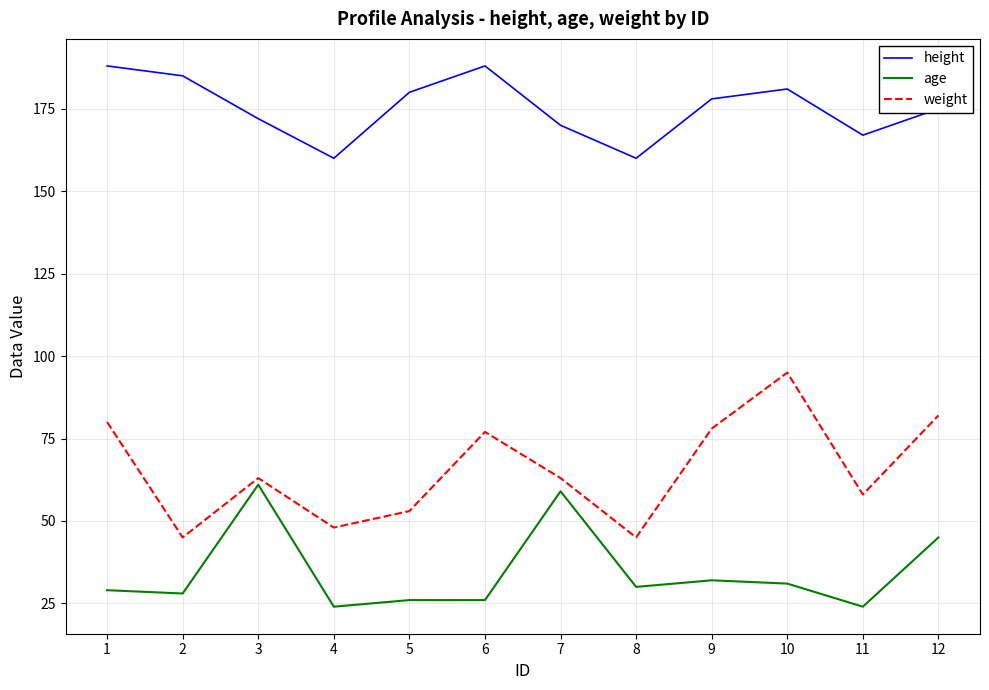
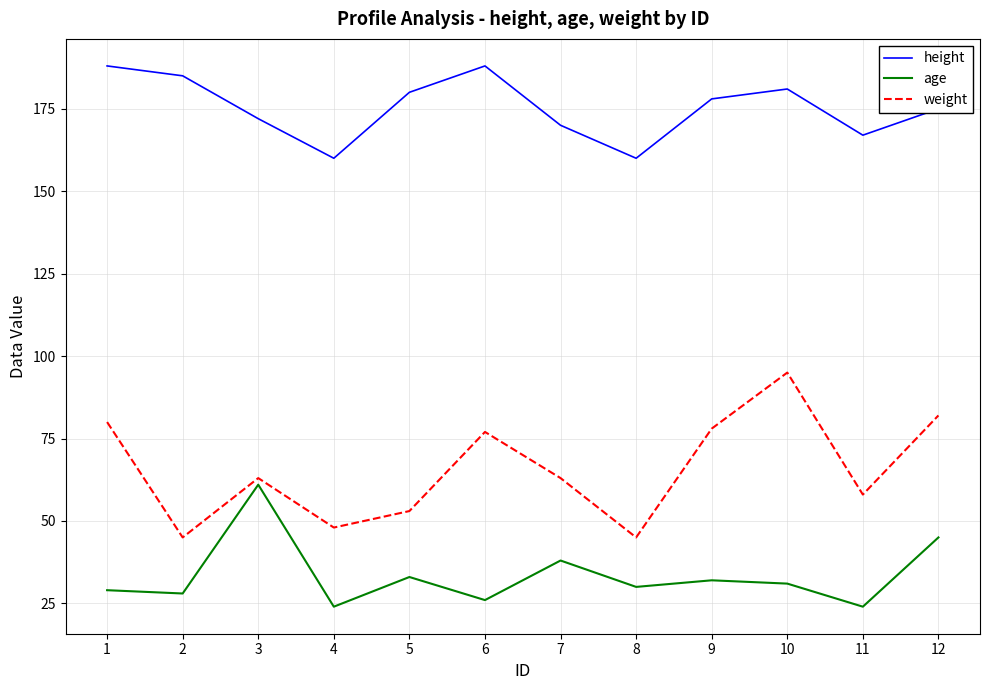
  {
    "height": {
      "1": 188,
      "2": 185,
      "3": 172,
      "4": 160,
      "5": 180,
      "6": 188,
      "7": 170,
      "8": 160,
      "9": 178,
      "10": 181,
      "11": 167
    },
    "age": {
      "1": 29,
      "2": 28,
      "3": 61,
      "4": 24,
-     "5": 26,
+     "5": 33,
      "6": 26,
-     "7": 59,
+     "7": 38,
      "8": 30,
      "9": 32,
      "10": 31,
      "11": 24,
      "12": 45
    },
    "weight": {
      "1": 80,
      "2": 45,
      "3": 63,
      "4": 48,
      "5": 53,
      "6": 77,
      "7": 63,
      "8": 45,
      "9": 78,
      "10": 95,
      "11": 58,
      "12": 82
    }
  }
